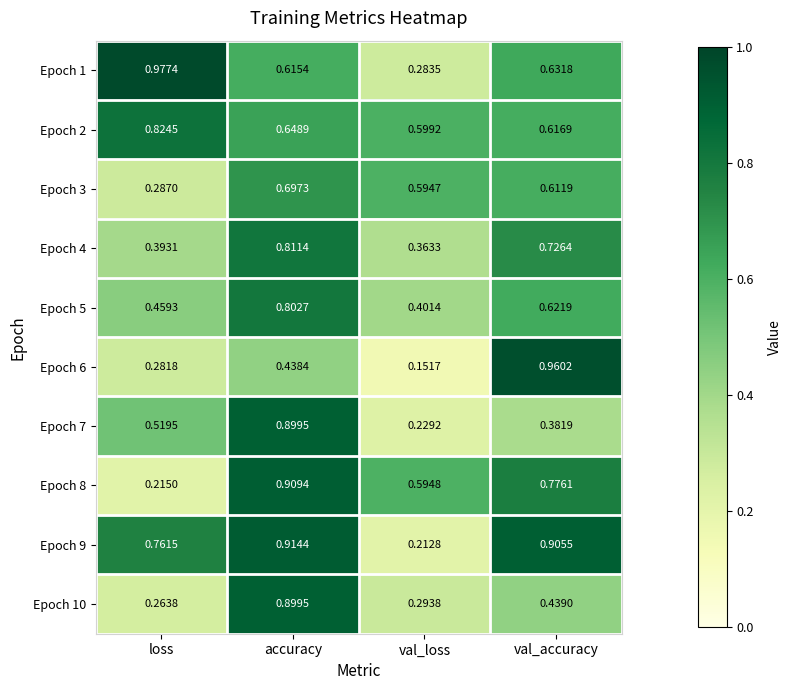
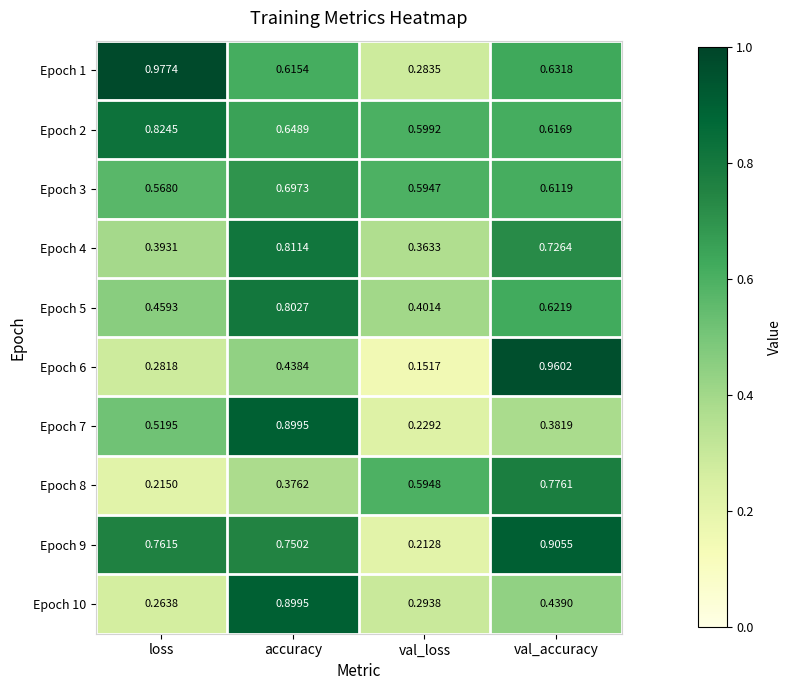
  {
    "Epoch 1": {
      "loss": 0.9774,
      "accuracy": 0.6154,
      "val_loss": 0.2835,
      "val_accuracy": 0.6318
    },
    "Epoch 2": {
      "loss": 0.8245,
      "accuracy": 0.6489,
      "val_loss": 0.5992,
      "val_accuracy": 0.6169
    },
    "Epoch 3": {
-     "loss": 0.2870,
+     "loss": 0.5680,
      "accuracy": 0.6973,
      "val_loss": 0.5947,
      "val_accuracy": 0.6119
    },
    "Epoch 4": {
      "loss": 0.3931,
      "accuracy": 0.8114,
      "val_loss": 0.3633,
      "val_accuracy": 0.7264
    },
    "Epoch 5": {
      "loss": 0.4593,
      "accuracy": 0.8027,
      "val_loss": 0.4014,
      "val_accuracy": 0.6219
    },
    "Epoch 6": {
      "loss": 0.2818,
      "accuracy": 0.4384,
      "val_loss": 0.1517,
      "val_accuracy": 0.9602
    },
    "Epoch 7": {
      "loss": 0.5195,
      "accuracy": 0.8995,
      "val_loss": 0.2292,
      "val_accuracy": 0.3819
    },
    "Epoch 8": {
      "loss": 0.2150,
-     "accuracy": 0.9094,
+     "accuracy": 0.3762,
      "val_loss": 0.5948,
      "val_accuracy": 0.7761
    },
    "Epoch 9": {
      "loss": 0.7615,
-     "accuracy": 0.9144,
+     "accuracy": 0.7502,
      "val_loss": 0.2128,
      "val_accuracy": 0.9055
    },
    "Epoch 10": {
      "loss": 0.2638,
      "accuracy": 0.8995,
      "val_loss": 0.2938,
      "val_accuracy": 0.4390
    }
  }
